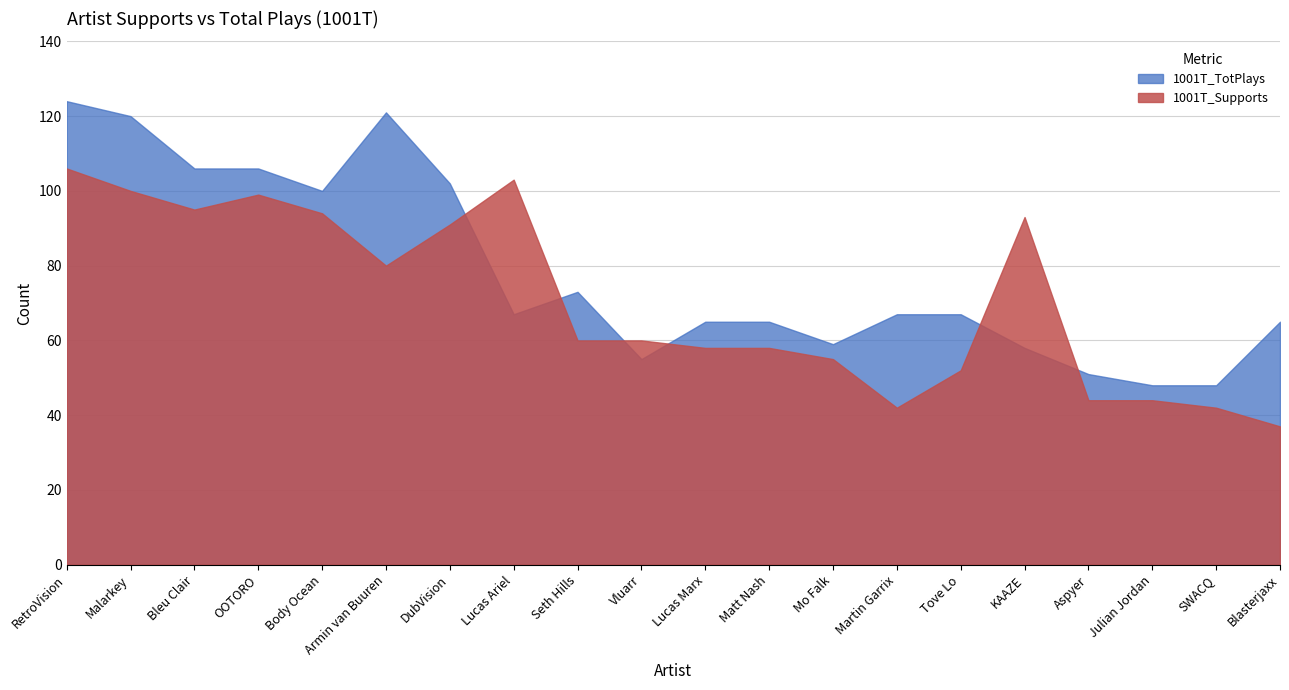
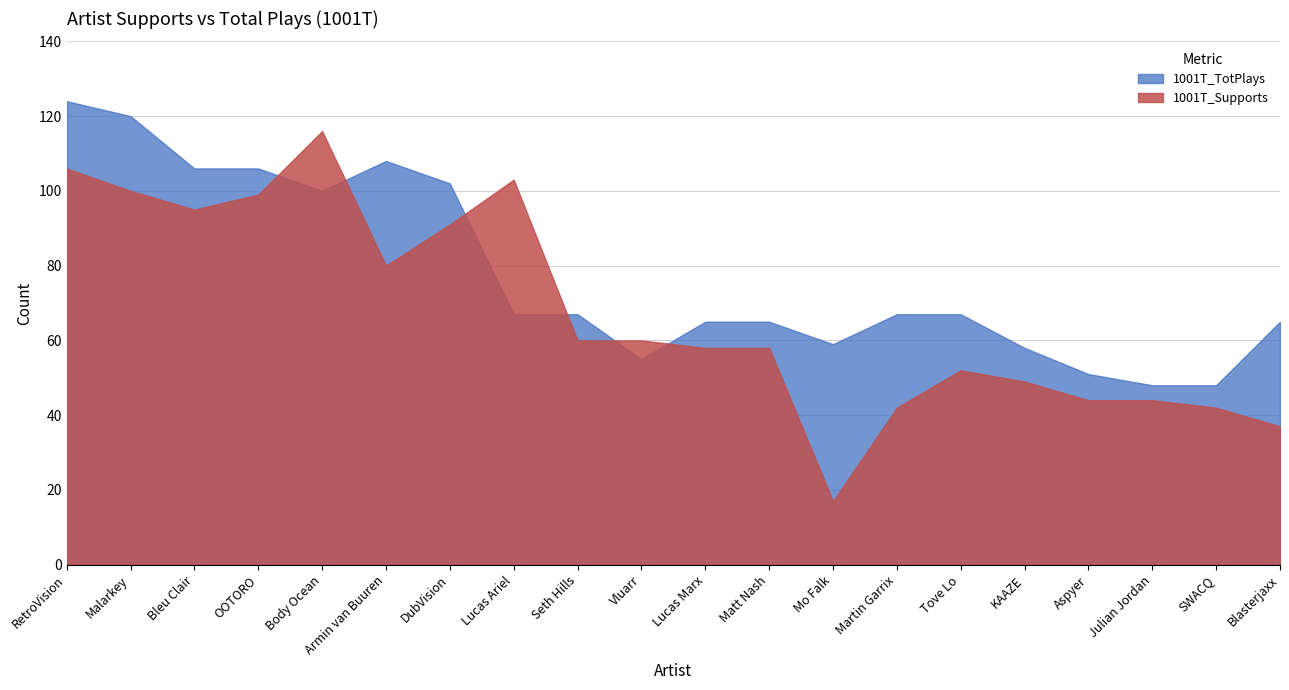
  {
    "1001T_TotPlays": {
      "RetroVision": 124,
      "Malarkey": 120,
      "Bleu Clair": 106,
      "OOTORO": 106,
      "Body Ocean": 100,
-     "Armin van Buuren": 121,
+     "Armin van Buuren": 108,
      "DubVision": 102,
      "Lucas Ariel": 67,
-     "Seth Hills": 73,
+     "Seth Hills": 67,
      "Vluarr": 55,
      "Lucas Marx": 65,
      "Matt Nash": 65,
      "Mo Falk": 59,
      "Martin Garrix": 67,
      "Tove Lo": 67,
      "KAAZE": 58,
      "Aspyer": 51,
      "Julian Jordan": 48,
      "SWACQ": 48,
      "Blasterjaxx": 65
    },
    "1001T_Supports": {
      "RetroVision": 106,
      "Malarkey": 100,
      "Bleu Clair": 95,
      "OOTORO": 99,
-     "Body Ocean": 94,
+     "Body Ocean": 116,
      "Armin van Buuren": 80,
      "DubVision": 91,
      "Lucas Ariel": 103,
      "Seth Hills": 60,
      "Vluarr": 60,
      "Lucas Marx": 58,
      "Matt Nash": 58,
-     "Mo Falk": 55,
+     "Mo Falk": 17,
      "Martin Garrix": 42,
      "Tove Lo": 52,
-     "KAAZE": 93,
+     "KAAZE": 49,
      "Aspyer": 44,
      "Julian Jordan": 44,
      "SWACQ": 42,
      "Blasterjaxx": 37
    }
  }
